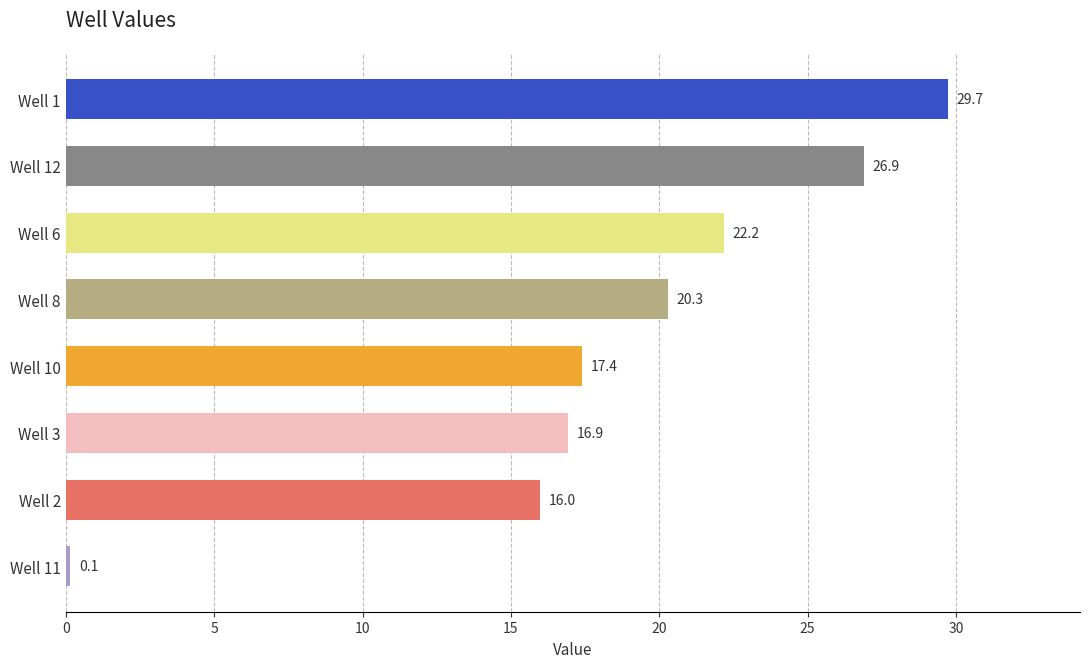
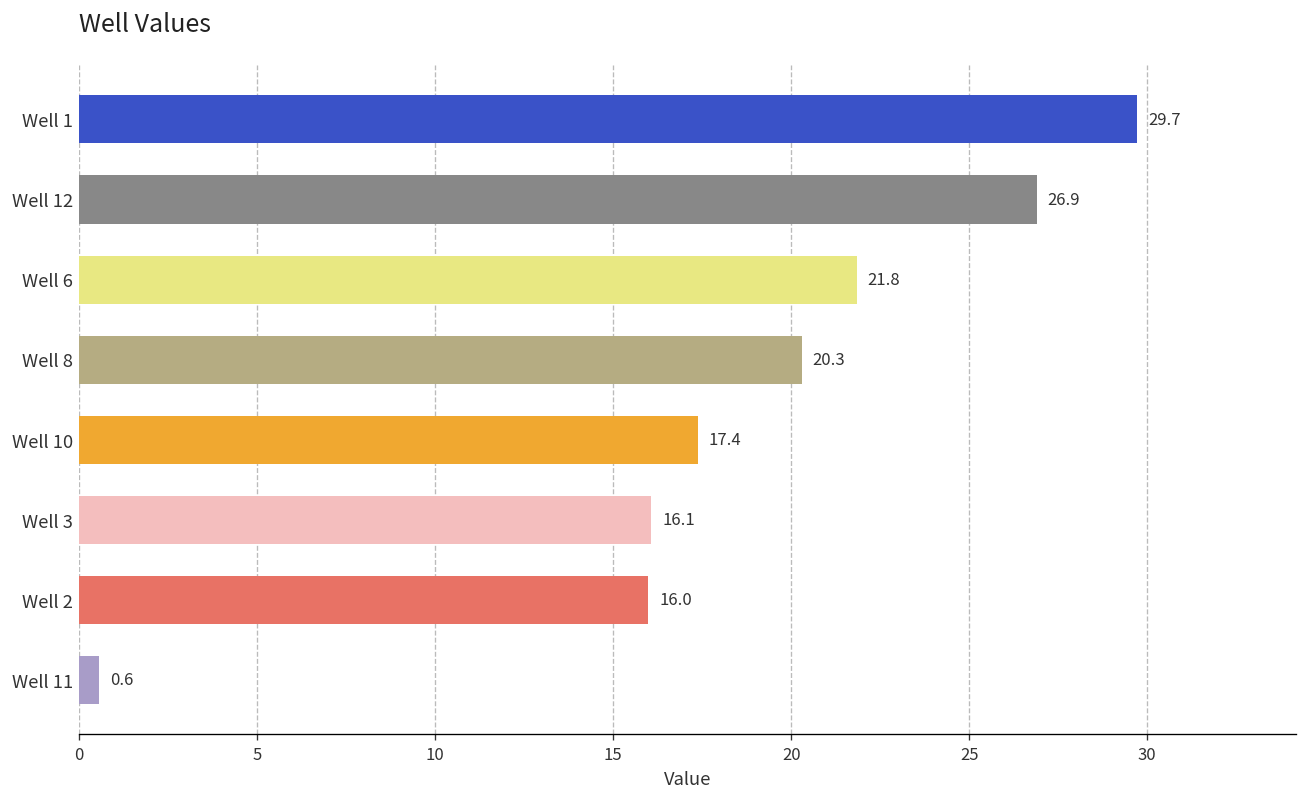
  {
    "Well 1": 29.7,
    "Well 12": 26.9,
-   "Well 6": 22.2,
+   "Well 6": 21.8,
    "Well 8": 20.3,
    "Well 10": 17.4,
-   "Well 3": 16.9,
+   "Well 3": 16.1,
    "Well 2": 16.0,
-   "Well 11": 0.1
+   "Well 11": 0.6
  }
